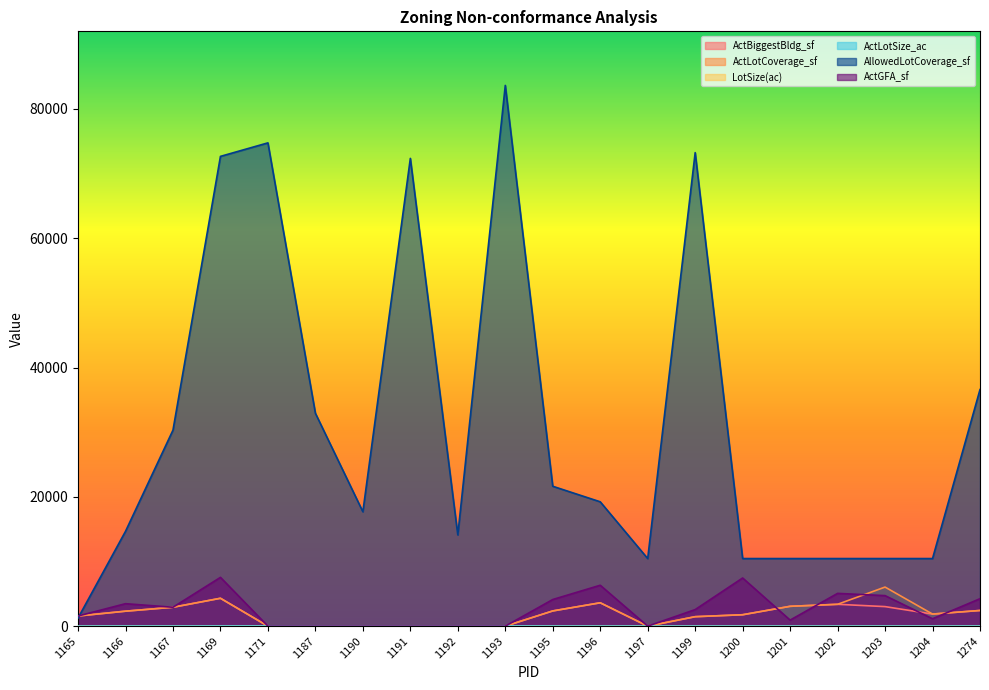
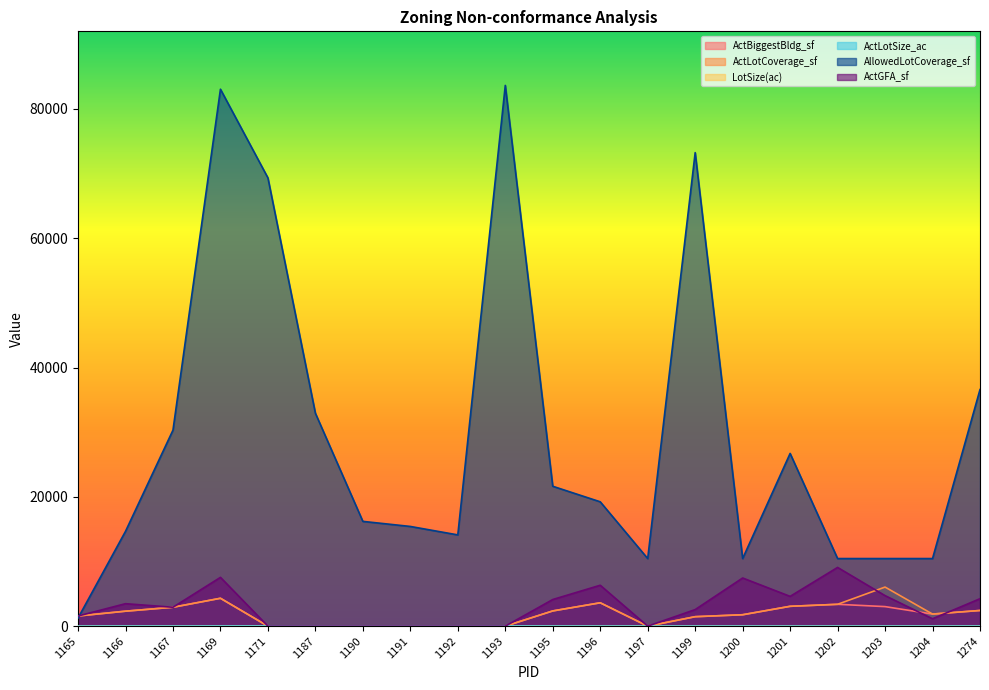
  {
    "ActLotSize_ac": {
      "1165": 0,
      "1166": 0,
      "1167": 0,
      "1169": 0,
      "1195": 0,
      "1196": 0,
      "1199": 0,
      "1200": 0,
      "1201": 0,
      "1202": 0,
      "1203": 0,
      "1204": 0,
      "1274": 0
    },
    "AllowedLotCoverage_sf": {
      "1166": 15000,
      "1167": 30000,
-     "1169": 73000,
-     "1171": 75000,
+     "1169": 83000,
+     "1171": 69000,
      "1187": 33000,
-     "1190": 18000,
-     "1191": 72000,
+     "1190": 16000,
+     "1191": 15000,
      "1192": 14000,
      "1193": 84000,
      "1195": 22000,
      "1196": 19000,
      "1197": 10000,
      "1199": 73000,
      "1200": 10000,
-     "1201": 10000,
+     "1201": 27000,
      "1202": 10000,
      "1203": 10000,
      "1204": 10000,
      "1274": 37000
    },
    "ActGFA_sf": {
      "1166": 3000,
      "1169": 8000,
      "1195": 4000,
      "1196": 6000,
      "1199": 3000,
      "1200": 7000,
-     "1201": 1000,
-     "1202": 5000,
+     "1201": 5000,
+     "1202": 9000,
      "1203": 5000,
      "1204": 1000,
      "1274": 4000
    }
  }
